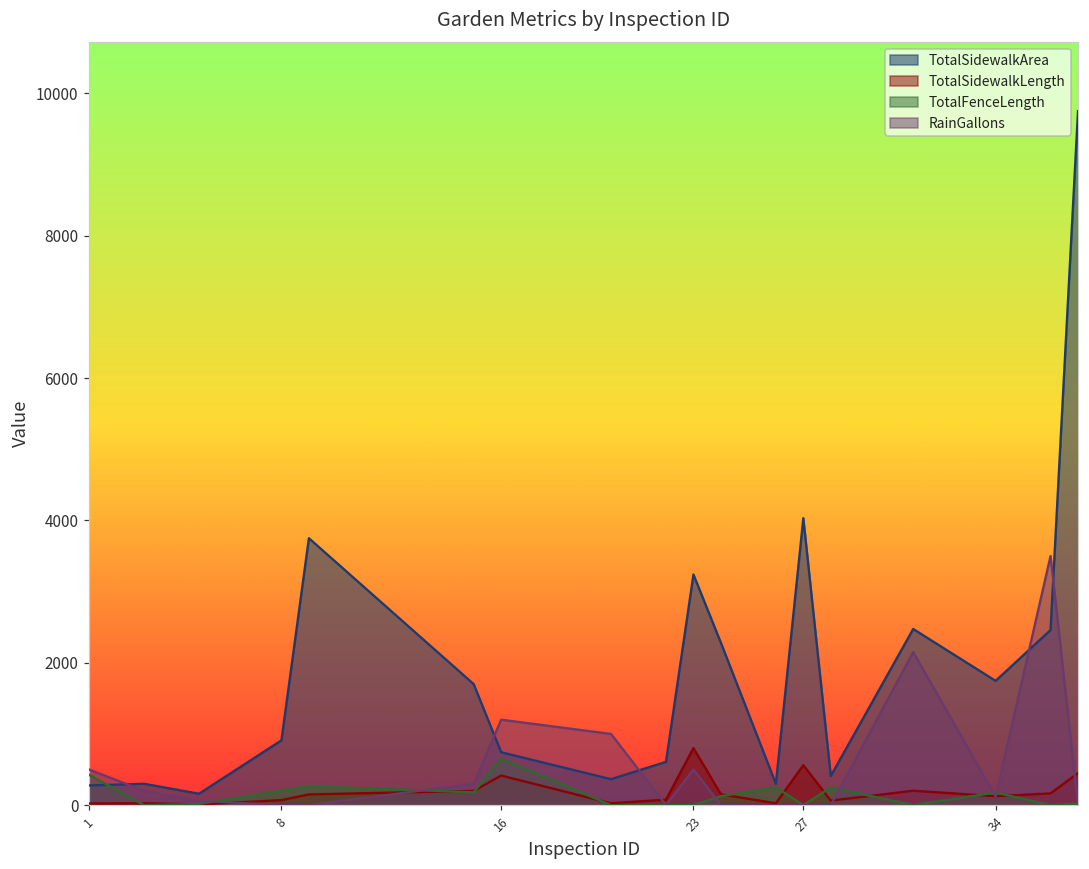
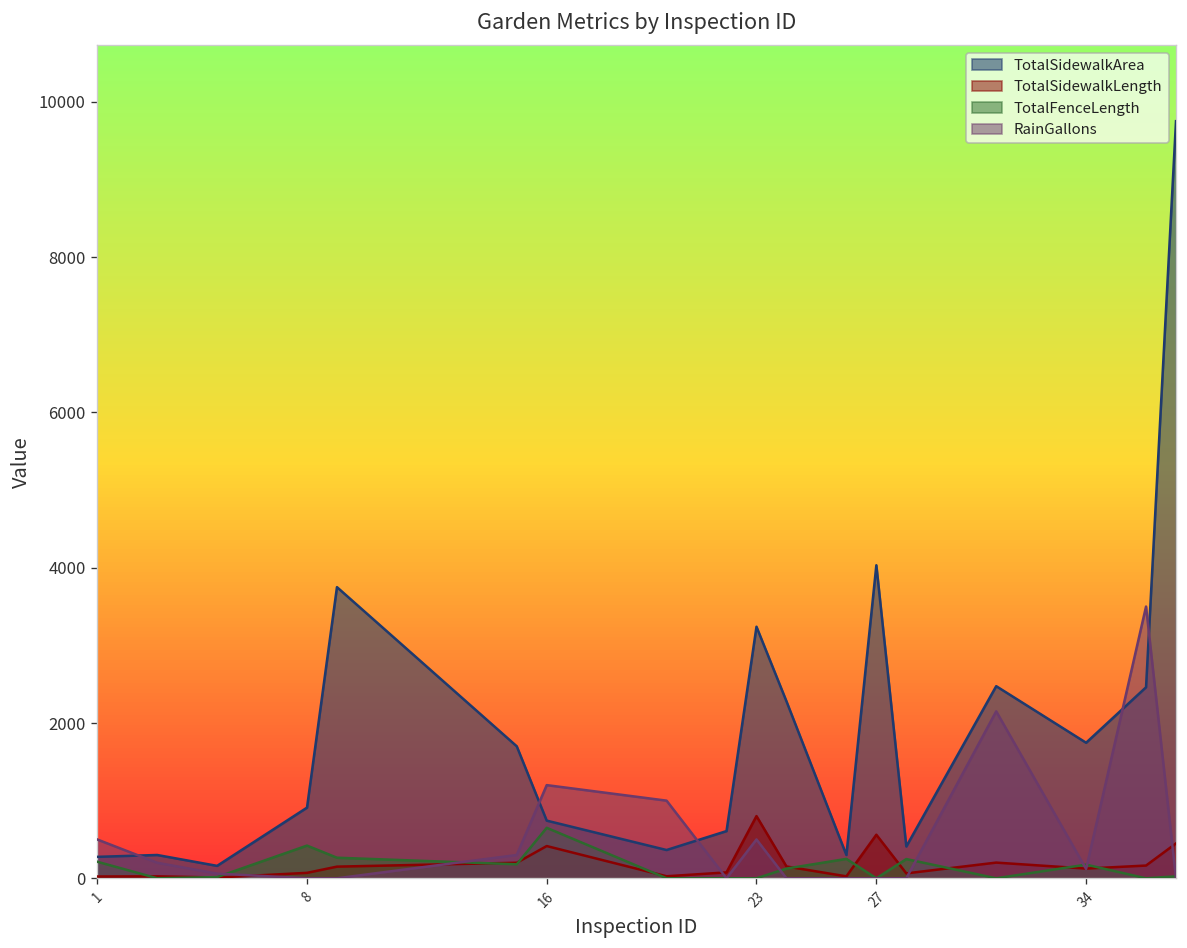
  {
    "TotalSidewalkLength": {
      "1": 0,
      "8": 100,
      "16": 400,
      "23": 800,
      "27": 600
    },
    "TotalFenceLength": {
-     "1": 400,
-     "8": 200,
+     "1": 200,
+     "8": 400,
      "16": 700,
      "23": 0,
      "34": 200
    }
  }
